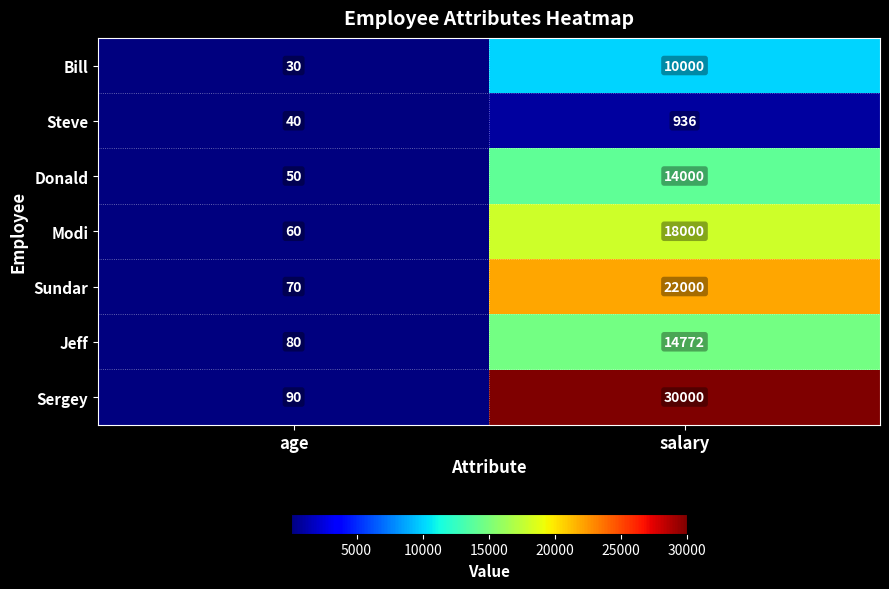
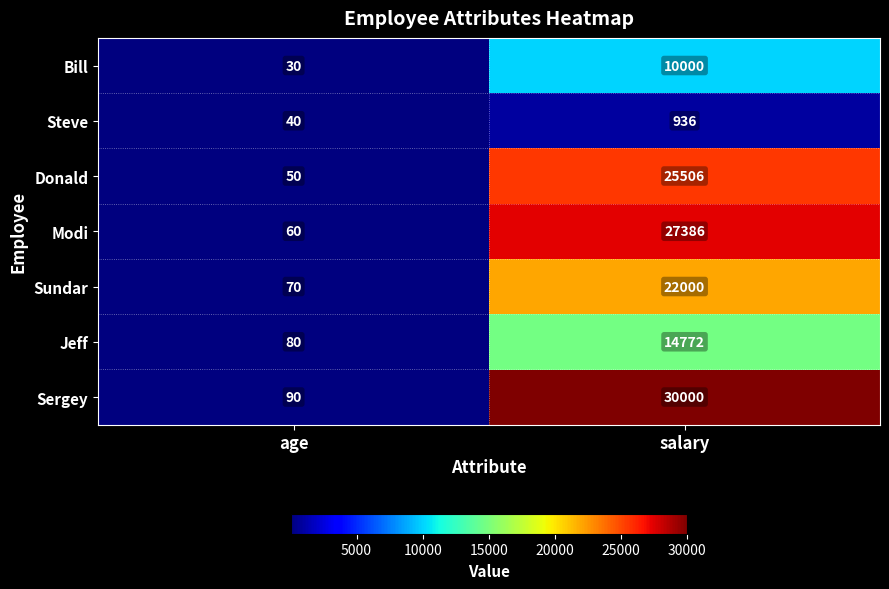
  {
    "Donald": {
-     "salary": 14000
+     "salary": 25506
    },
    "Modi": {
-     "salary": 18000
+     "salary": 27386
    }
  }
